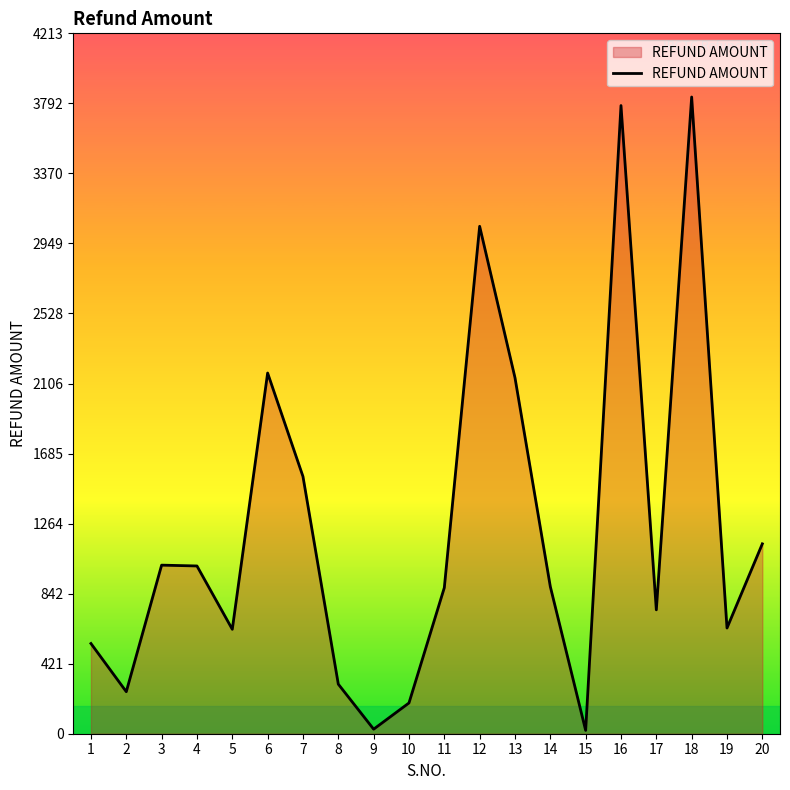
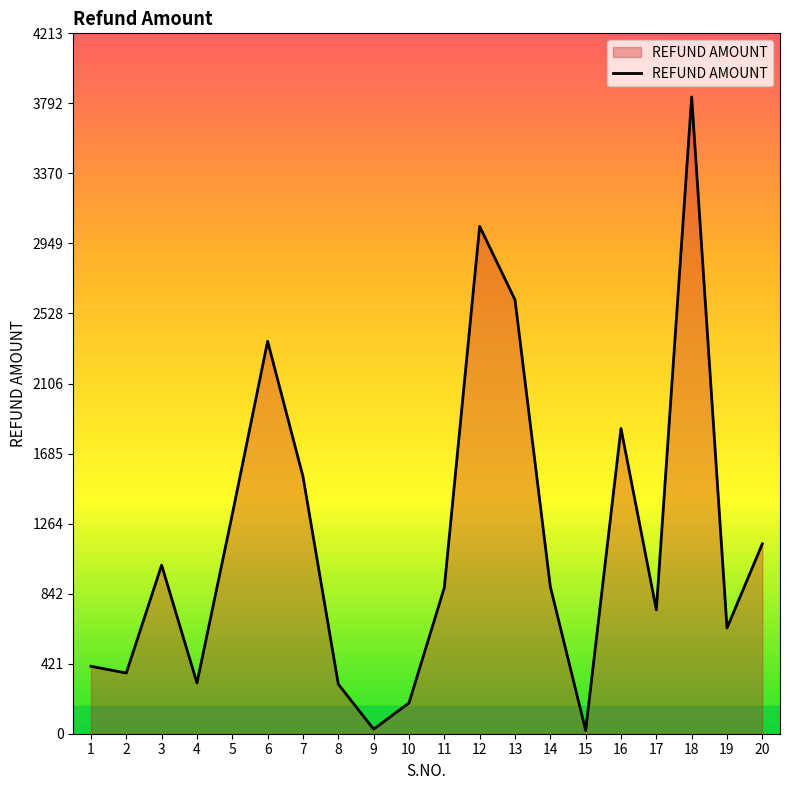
  {
-   "1": 540,
-   "2": 250,
+   "1": 410,
+   "2": 370,
    "3": 1010,
-   "4": 1010,
-   "5": 630,
-   "6": 2170,
+   "4": 310,
+   "5": 1320,
+   "6": 2360,
    "7": 1550,
    "8": 300,
    "10": 190,
    "11": 880,
    "12": 3050,
-   "13": 2140,
+   "13": 2610,
    "14": 890,
-   "16": 3780,
+   "16": 1840,
    "17": 750,
    "18": 3830,
    "19": 640,
    "20": 1140
  }
